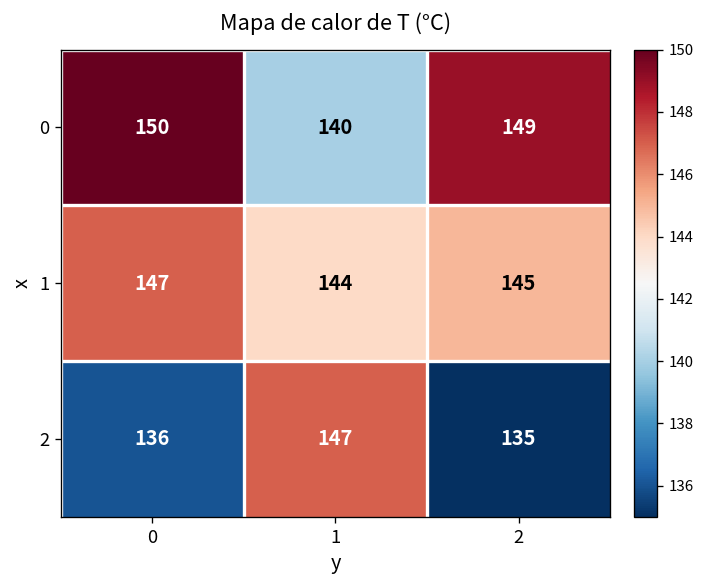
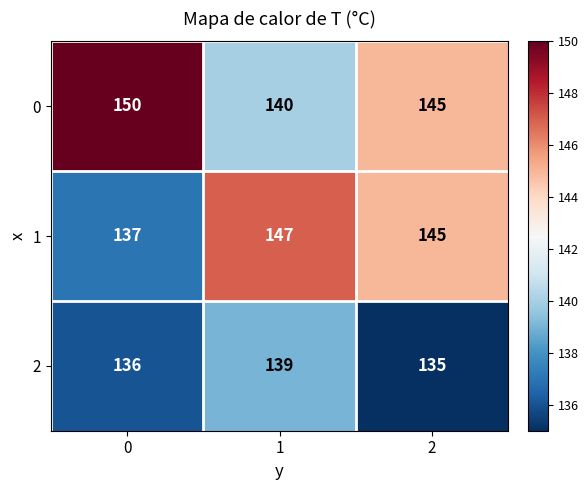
  {
    "0": {
      "0": 150,
      "1": 140,
-     "2": 149
+     "2": 145
    },
    "1": {
-     "0": 147,
-     "1": 144,
+     "0": 137,
+     "1": 147,
      "2": 145
    },
    "2": {
      "0": 136,
-     "1": 147,
+     "1": 139,
      "2": 135
    }
  }
